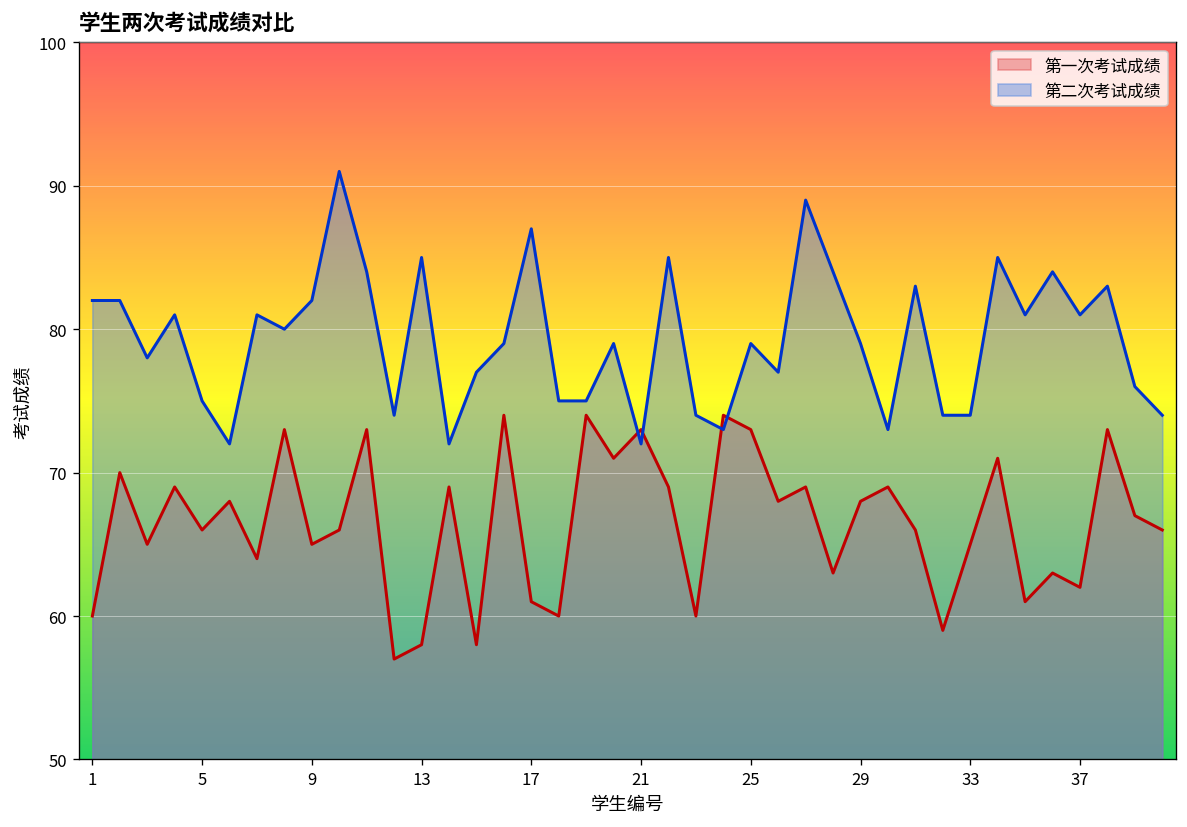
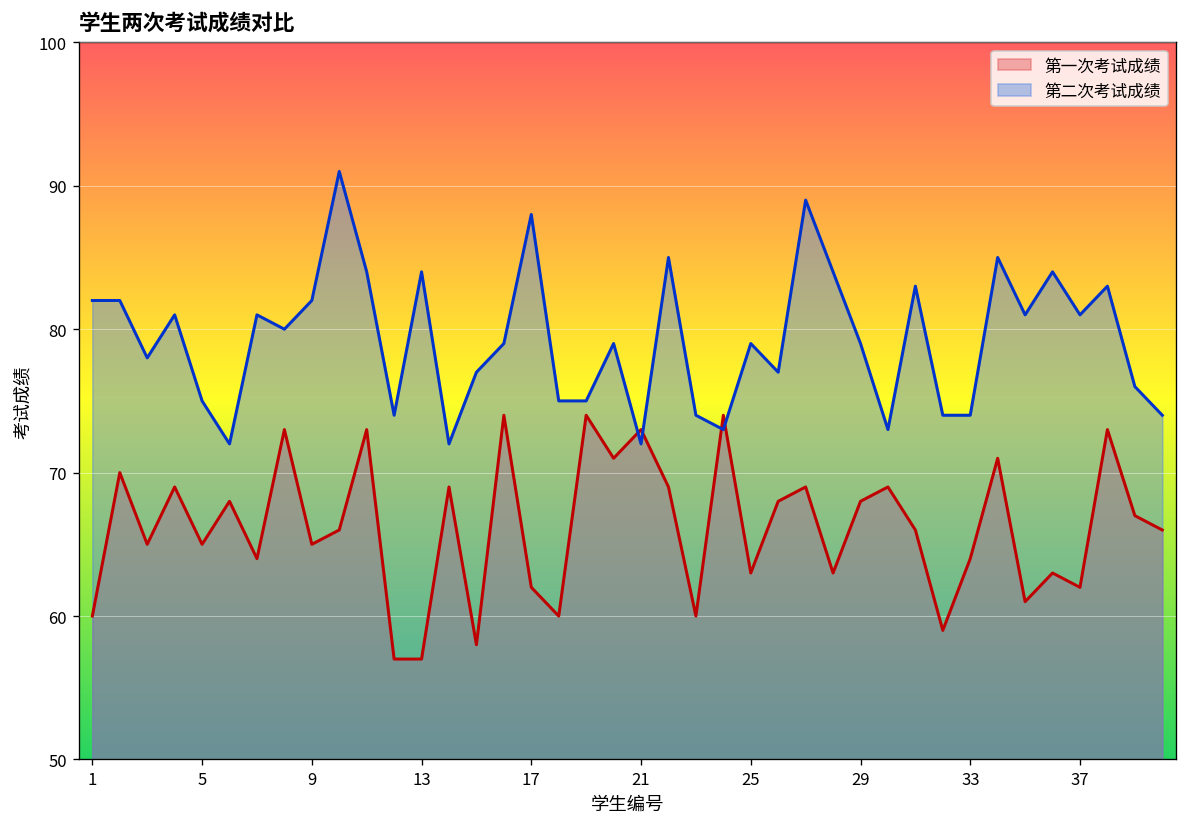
  {
    "第一次考试成绩": {
      "1": 60,
-     "5": 66,
+     "5": 65,
      "9": 65,
-     "13": 58,
-     "17": 61,
+     "13": 57,
+     "17": 62,
      "21": 73,
-     "25": 73,
+     "25": 63,
      "29": 68,
-     "33": 65,
+     "33": 64,
      "37": 62
    },
    "第二次考试成绩": {
      "1": 82,
      "5": 75,
      "9": 82,
-     "13": 85,
-     "17": 87,
+     "13": 84,
+     "17": 88,
      "21": 72,
      "25": 79,
      "29": 79,
      "33": 74,
      "37": 81
    }
  }
